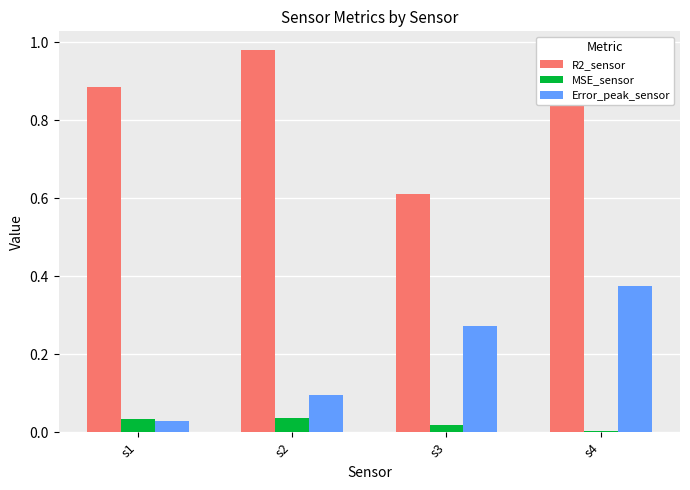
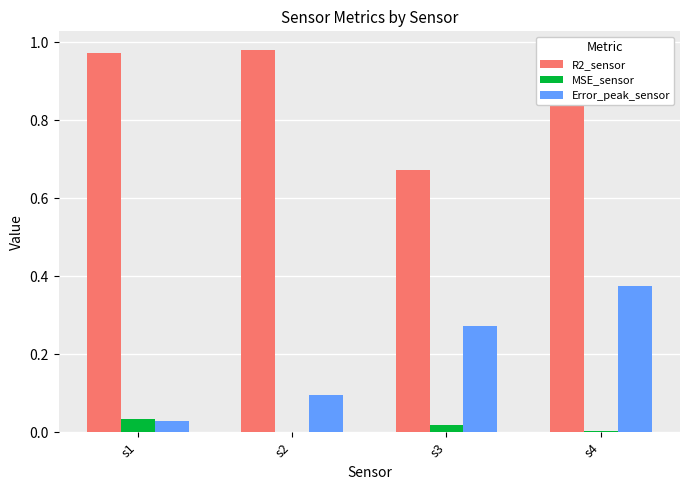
  {
    "R2_sensor": {
-     "s1": 0.88,
+     "s1": 0.97,
      "s2": 0.98,
-     "s3": 0.61
+     "s3": 0.67
    },
    "MSE_sensor": {
      "s1": 0.03,
-     "s2": 0.04,
+     "s2": 0.00,
      "s3": 0.02
    },
    "Error_peak_sensor": {
      "s1": 0.03,
      "s2": 0.10,
      "s3": 0.27,
      "s4": 0.37
    }
  }
